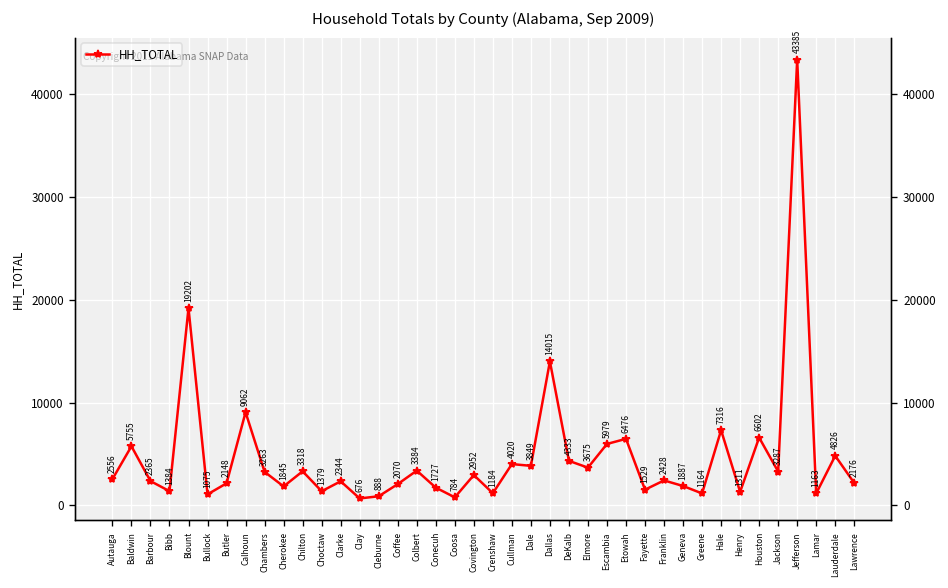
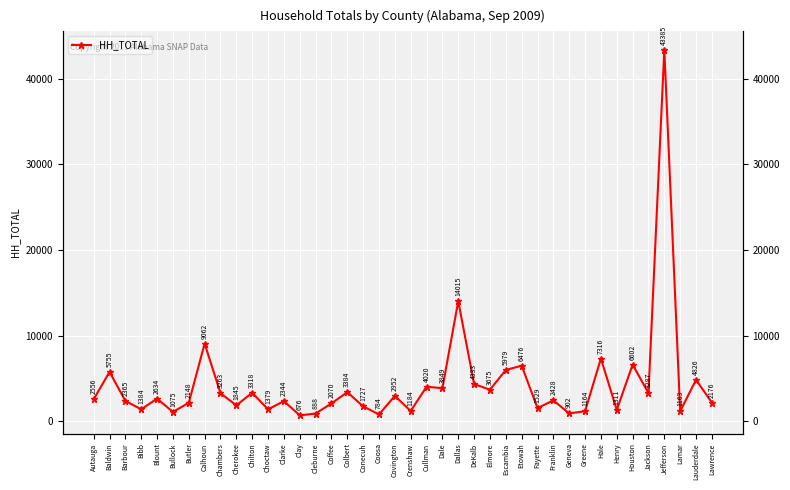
  {
    "Autauga": 2556,
    "Baldwin": 5755,
    "Barbour": 2365,
    "Bibb": 1384,
-   "Blount": 19202,
+   "Blount": 2634,
    "Bullock": 1075,
    "Butler": 2148,
    "Calhoun": 9062,
    "Chambers": 3263,
    "Cherokee": 1845,
    "Chilton": 3318,
    "Choctaw": 1379,
    "Clarke": 2344,
    "Clay": 676,
    "Cleburne": 888,
    "Coffee": 2070,
    "Colbert": 3384,
    "Conecuh": 1727,
    "Coosa": 784,
    "Covington": 2952,
    "Crenshaw": 1184,
    "Cullman": 4020,
    "Dale": 3849,
    "Dallas": 14015,
    "DeKalb": 4333,
    "Elmore": 3675,
    "Escambia": 5979,
    "Etowah": 6476,
    "Fayette": 1529,
    "Franklin": 2428,
-   "Geneva": 1887,
+   "Geneva": 902,
    "Greene": 1164,
    "Hale": 7316,
    "Henry": 1311,
    "Houston": 6602,
    "Jackson": 3287,
    "Jefferson": 43385,
    "Lamar": 1163,
    "Lauderdale": 4826,
    "Lawrence": 2176
  }
